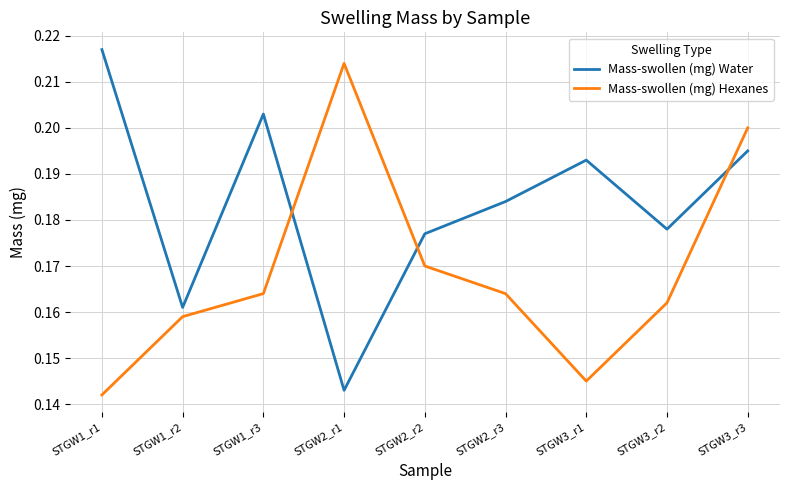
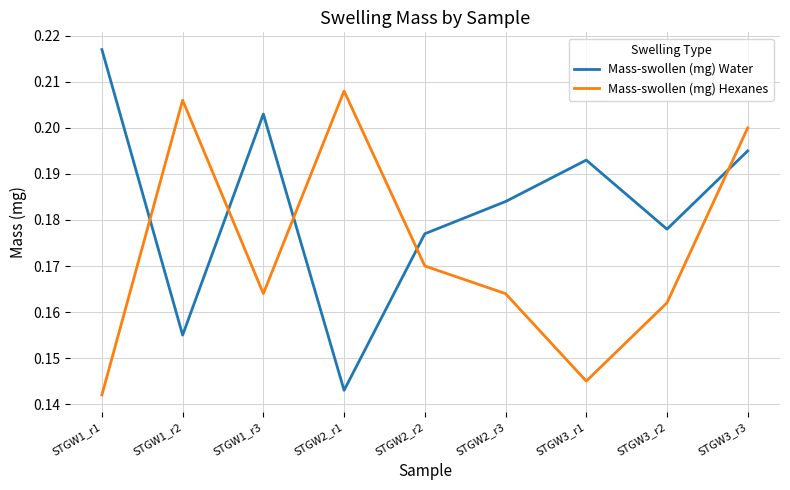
  {
    "Mass-swollen (mg) Water": {
      "STGW1_r1": 0.217,
-     "STGW1_r2": 0.161,
+     "STGW1_r2": 0.155,
      "STGW1_r3": 0.203,
      "STGW2_r1": 0.143,
      "STGW2_r2": 0.177,
      "STGW2_r3": 0.184,
      "STGW3_r1": 0.193,
      "STGW3_r2": 0.178,
      "STGW3_r3": 0.195
    },
    "Mass-swollen (mg) Hexanes": {
      "STGW1_r1": 0.142,
-     "STGW1_r2": 0.159,
+     "STGW1_r2": 0.206,
      "STGW1_r3": 0.164,
-     "STGW2_r1": 0.214,
+     "STGW2_r1": 0.208,
      "STGW2_r2": 0.170,
      "STGW2_r3": 0.164,
      "STGW3_r1": 0.145,
      "STGW3_r2": 0.162,
      "STGW3_r3": 0.200
    }
  }
